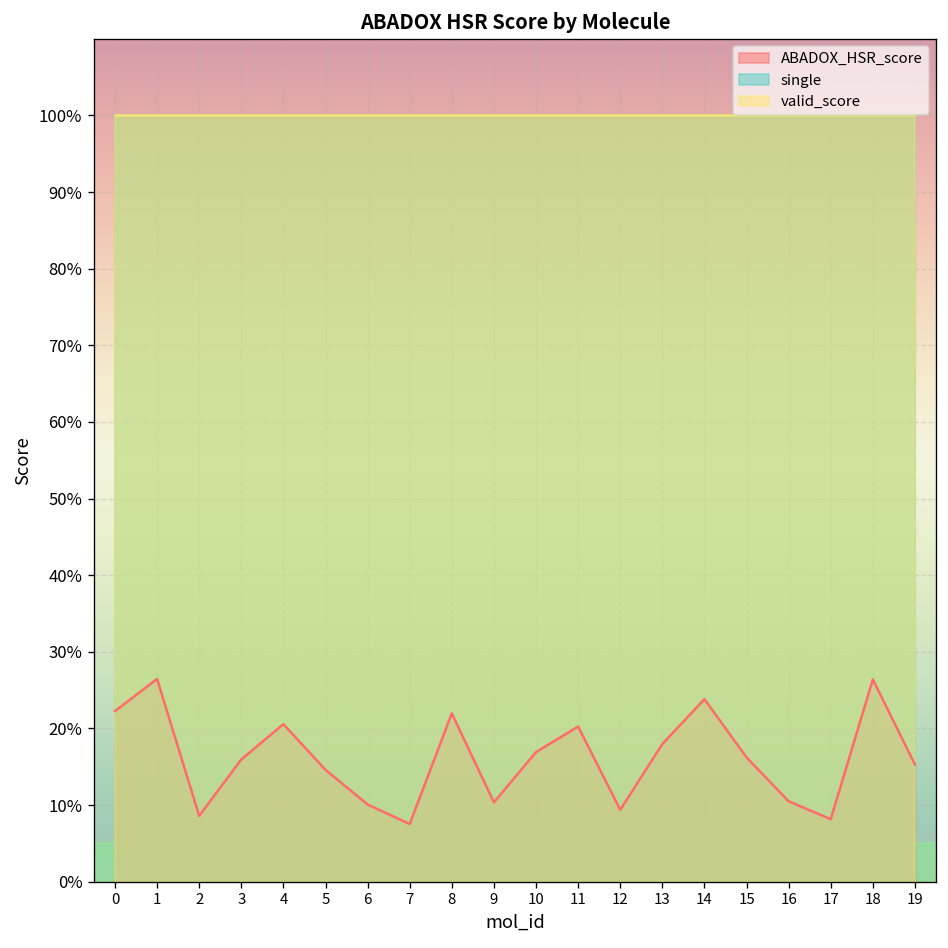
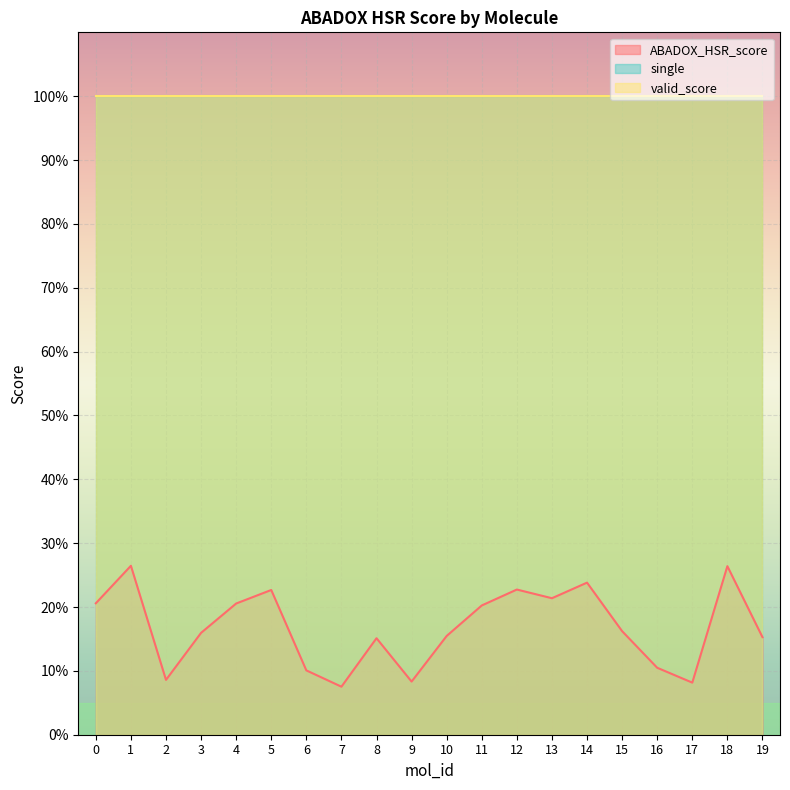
  {
    "ABADOX_HSR_score": {
-     "0": "22%",
+     "0": "21%",
      "1": "26%",
      "2": "9%",
      "3": "16%",
      "4": "21%",
-     "5": "15%",
+     "5": "23%",
      "6": "10%",
      "7": "8%",
-     "8": "22%",
-     "9": "10%",
-     "10": "17%",
+     "8": "15%",
+     "9": "8%",
+     "10": "15%",
      "11": "20%",
-     "12": "9%",
-     "13": "18%",
+     "12": "23%",
+     "13": "21%",
      "14": "24%",
      "15": "16%",
      "16": "10%",
      "17": "8%",
      "18": "26%",
      "19": "15%"
    },
    "valid_score": {
      "0": "100%",
      "1": "100%",
      "2": "100%",
      "3": "100%",
      "4": "100%",
      "5": "100%",
      "6": "100%",
      "7": "100%",
      "8": "100%",
      "9": "100%",
      "10": "100%",
      "11": "100%",
      "12": "100%",
      "13": "100%",
      "14": "100%"
    }
  }
